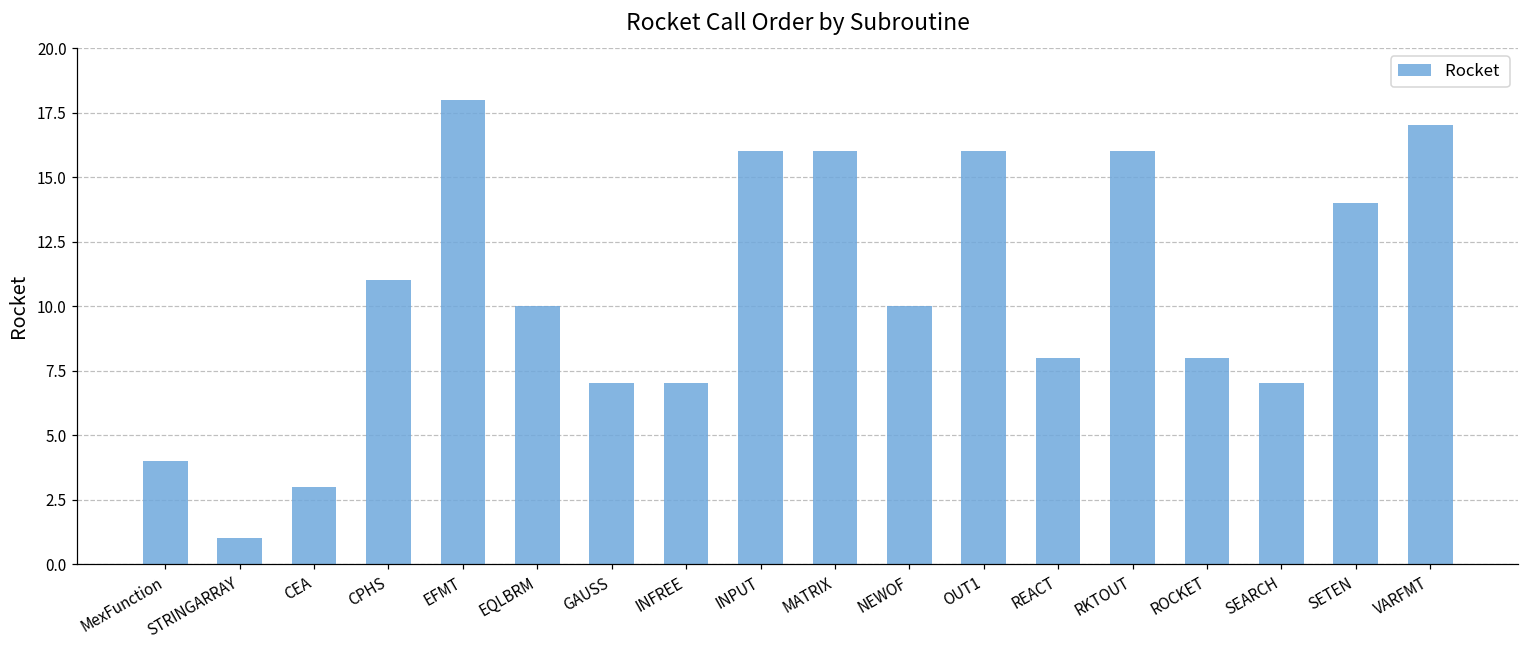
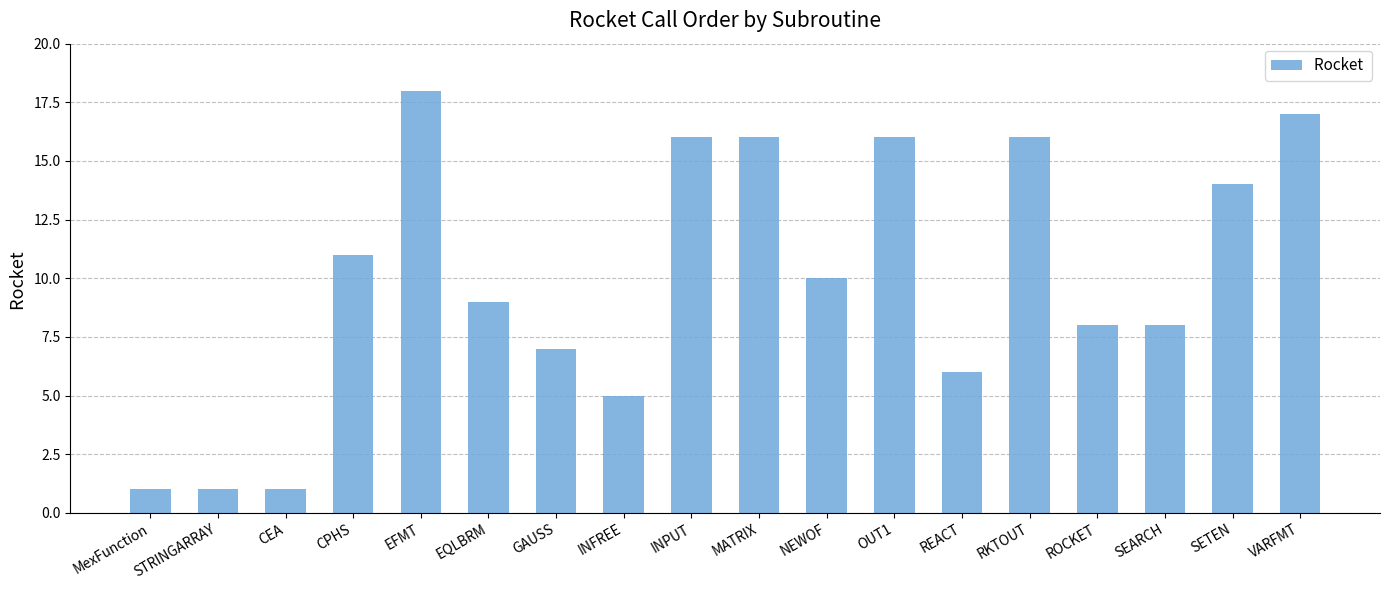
  {
-   "MexFunction": 4,
+   "MexFunction": 1,
    "STRINGARRAY": 1,
-   "CEA": 3,
+   "CEA": 1,
    "CPHS": 11,
    "EFMT": 18,
-   "EQLBRM": 10,
+   "EQLBRM": 9,
    "GAUSS": 7,
-   "INFREE": 7,
+   "INFREE": 5,
    "INPUT": 16,
    "MATRIX": 16,
    "NEWOF": 10,
    "OUT1": 16,
-   "REACT": 8,
+   "REACT": 6,
    "RKTOUT": 16,
    "ROCKET": 8,
-   "SEARCH": 7,
+   "SEARCH": 8,
    "SETEN": 14,
    "VARFMT": 17
  }
